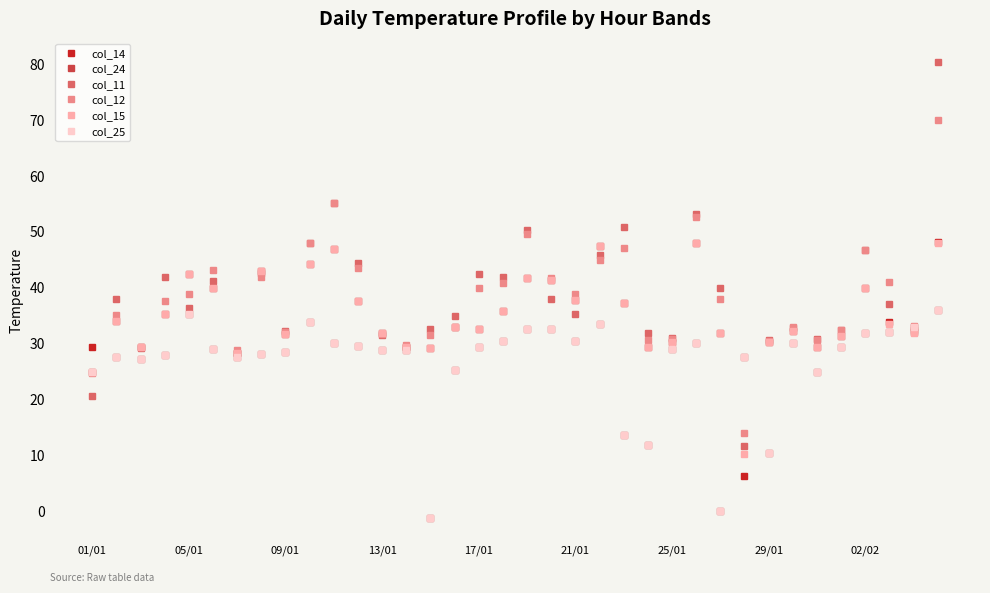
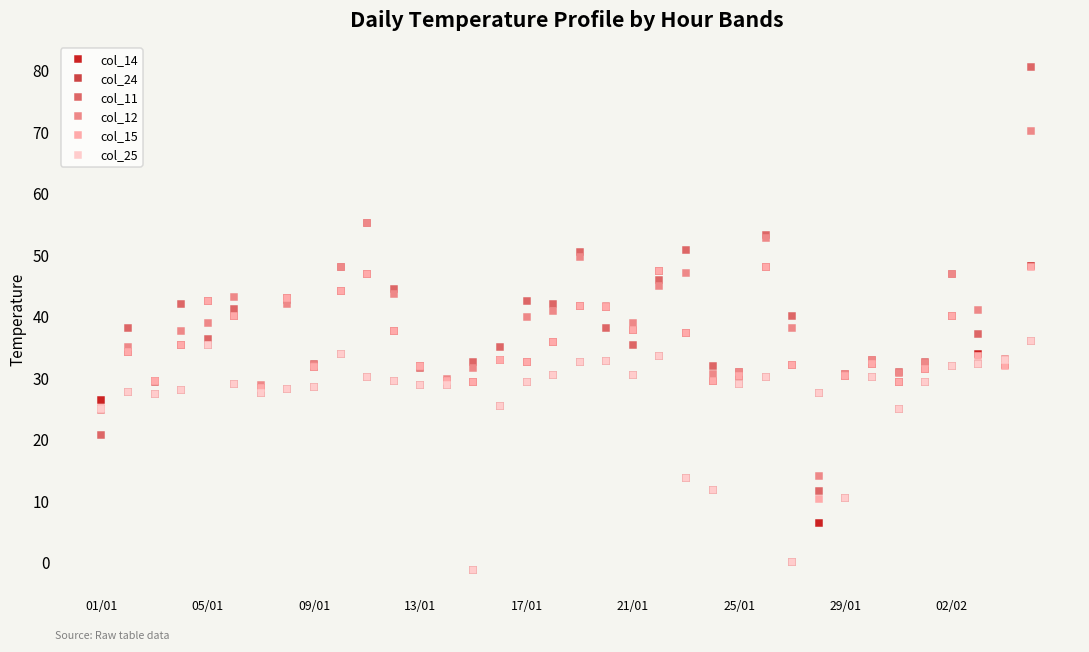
  {
    "col_14": {
-     "01/01": 29
+     "01/01": 26
    }
  }
